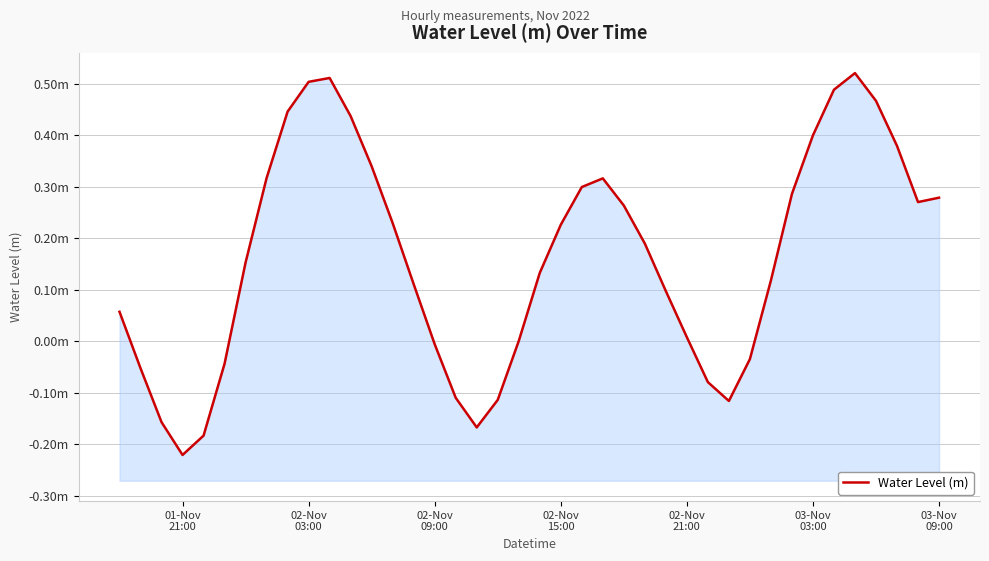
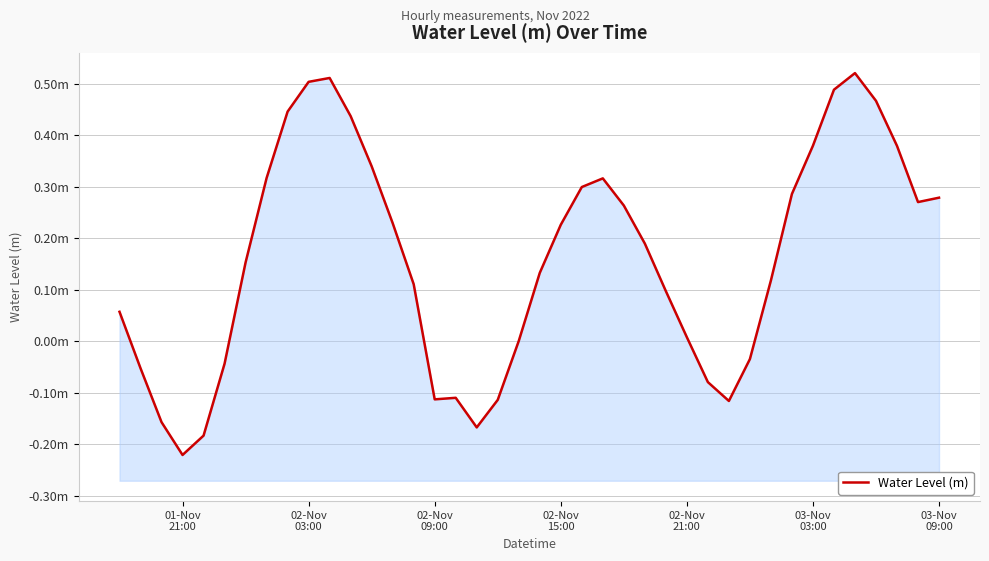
  {
    "01-Nov 21:00": "-0.22m",
    "02-Nov 03:00": "0.50m",
-   "02-Nov 09:00": "-0.01m",
+   "02-Nov 09:00": "-0.11m",
    "02-Nov 15:00": "0.23m",
    "02-Nov 21:00": "0.01m",
-   "03-Nov 03:00": "0.40m",
+   "03-Nov 03:00": "0.38m",
    "03-Nov 09:00": "0.28m"
  }
